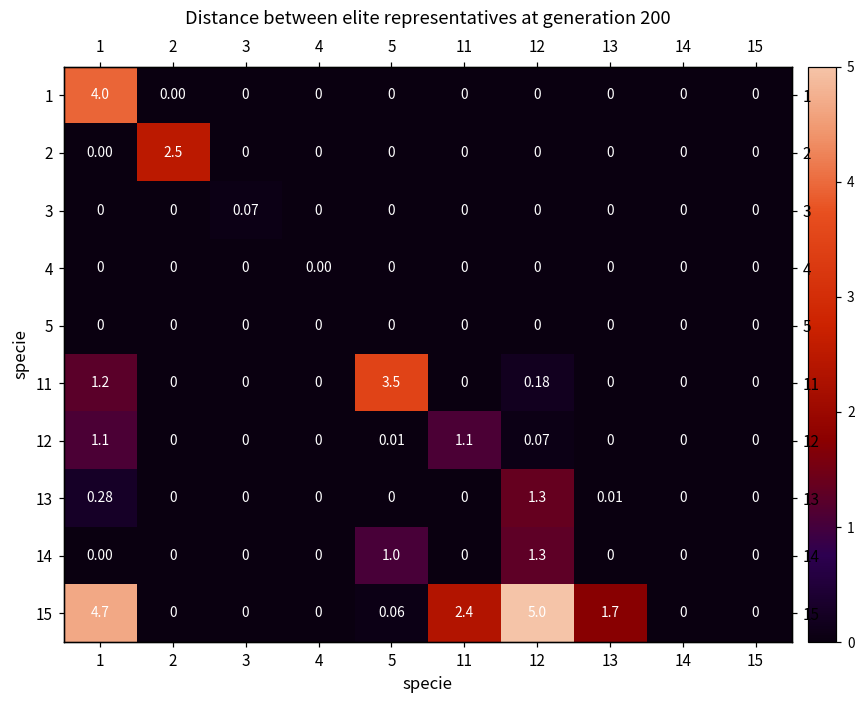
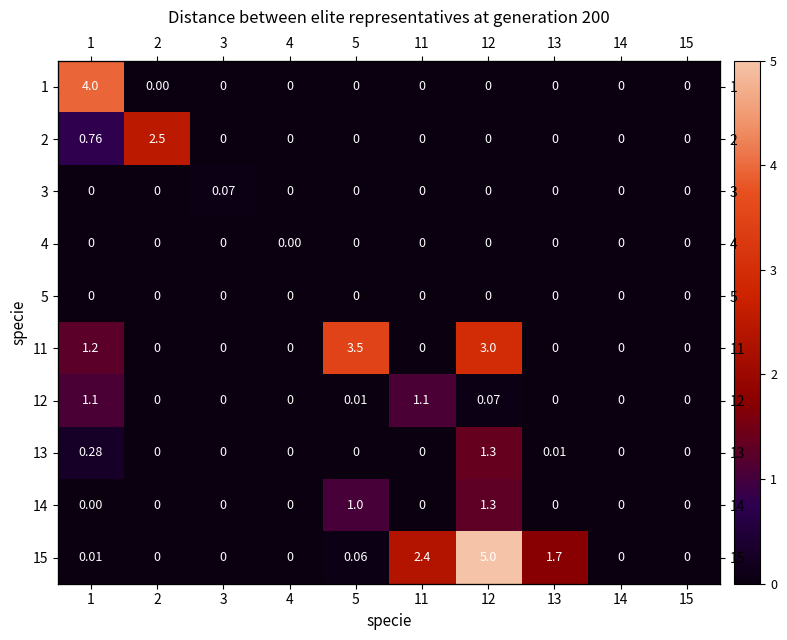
  {
    "1": {
      "1": 4.0,
      "2": 0.00,
      "3": 0,
      "4": 0,
      "5": 0,
      "11": 0,
      "12": 0,
      "13": 0,
      "14": 0,
      "15": 0
    },
    "2": {
-     "1": 0.00,
+     "1": 0.76,
      "2": 2.5,
      "3": 0,
      "4": 0,
      "5": 0,
      "11": 0,
      "12": 0,
      "13": 0,
      "14": 0,
      "15": 0
    },
    "3": {
      "1": 0,
      "2": 0,
      "3": 0.07,
      "4": 0,
      "5": 0,
      "11": 0,
      "12": 0,
      "13": 0,
      "14": 0,
      "15": 0
    },
    "4": {
      "1": 0,
      "2": 0,
      "3": 0,
      "4": 0.00,
      "5": 0,
      "11": 0,
      "12": 0,
      "13": 0,
      "14": 0,
      "15": 0
    },
    "5": {
      "1": 0,
      "2": 0,
      "3": 0,
      "4": 0,
      "5": 0,
      "11": 0,
      "12": 0,
      "13": 0,
      "14": 0,
      "15": 0
    },
    "11": {
      "1": 1.2,
      "2": 0,
      "3": 0,
      "4": 0,
      "5": 3.5,
      "11": 0,
-     "12": 0.18,
+     "12": 3.0,
      "13": 0,
      "14": 0,
      "15": 0
    },
    "12": {
      "1": 1.1,
      "2": 0,
      "3": 0,
      "4": 0,
      "5": 0.01,
      "11": 1.1,
      "12": 0.07,
      "13": 0,
      "14": 0,
      "15": 0
    },
    "13": {
      "1": 0.28,
      "2": 0,
      "3": 0,
      "4": 0,
      "5": 0,
      "11": 0,
      "12": 1.3,
      "13": 0.01,
      "14": 0,
      "15": 0
    },
    "14": {
      "1": 0.00,
      "2": 0,
      "3": 0,
      "4": 0,
      "5": 1.0,
      "11": 0,
      "12": 1.3,
      "13": 0,
      "14": 0,
      "15": 0
    },
    "15": {
-     "1": 4.7,
+     "1": 0.01,
      "2": 0,
      "3": 0,
      "4": 0,
      "5": 0.06,
      "11": 2.4,
      "12": 5.0,
      "13": 1.7,
      "14": 0,
      "15": 0
    }
  }
